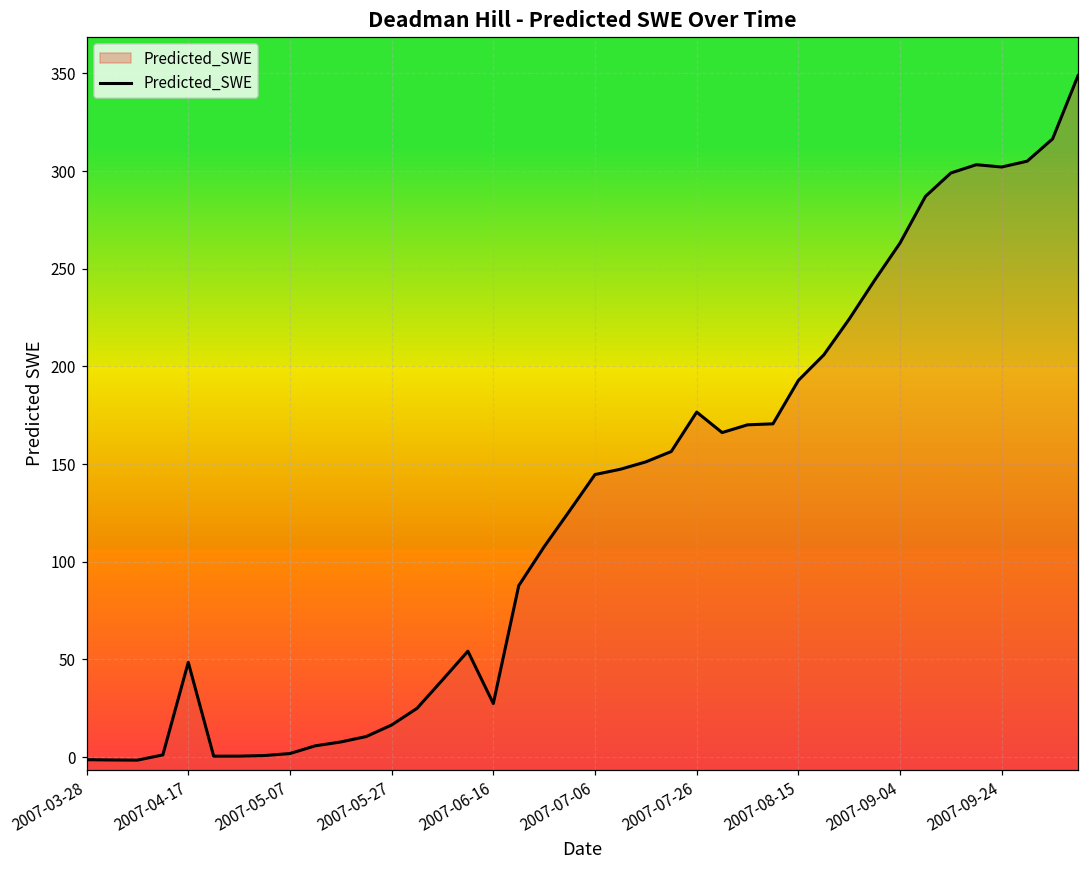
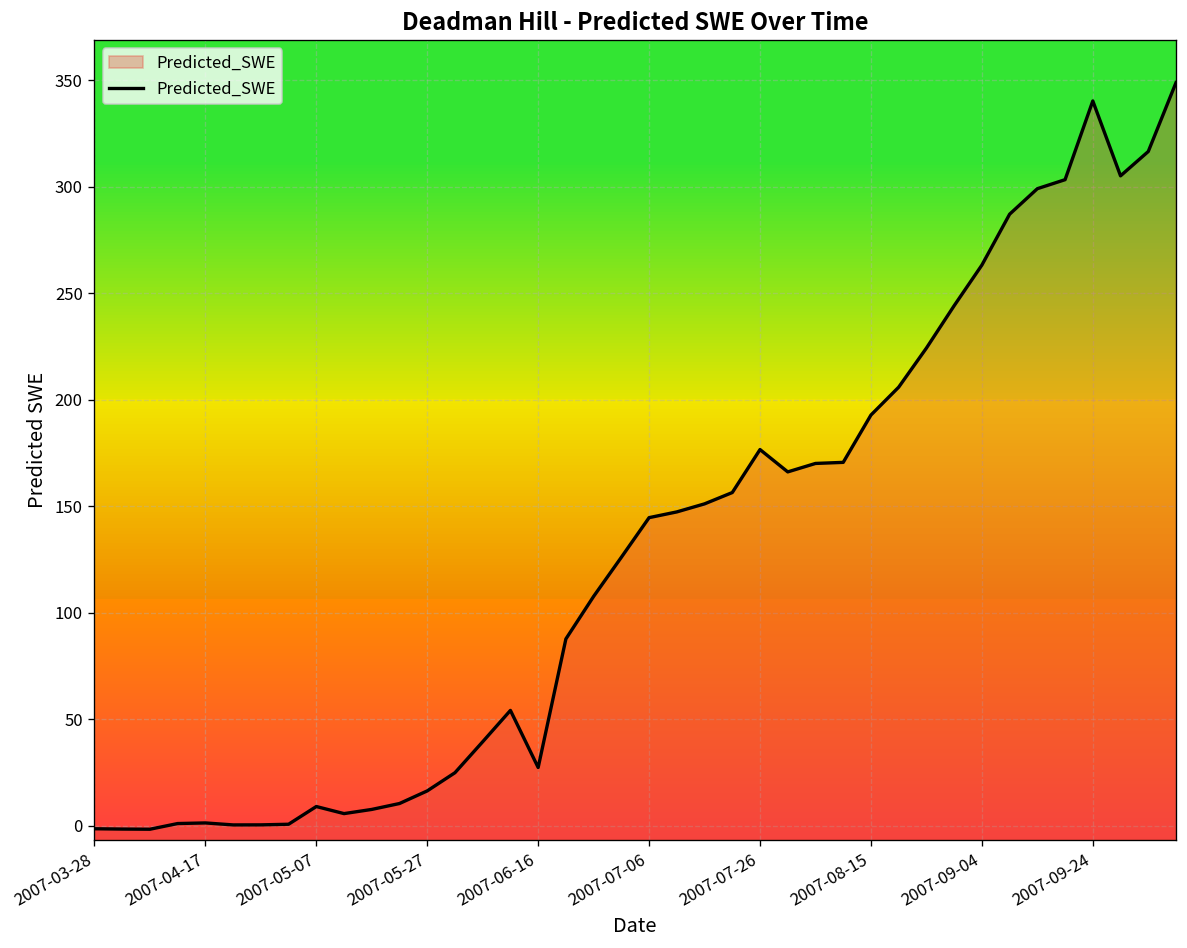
  {
    "2007-03-28": -1,
-   "2007-04-17": 49,
-   "2007-05-07": 2,
+   "2007-04-17": 1,
+   "2007-05-07": 9,
    "2007-05-27": 16,
    "2007-06-16": 27,
    "2007-07-06": 145,
    "2007-07-26": 177,
    "2007-08-15": 193,
    "2007-09-04": 263,
-   "2007-09-24": 302
+   "2007-09-24": 340
  }
